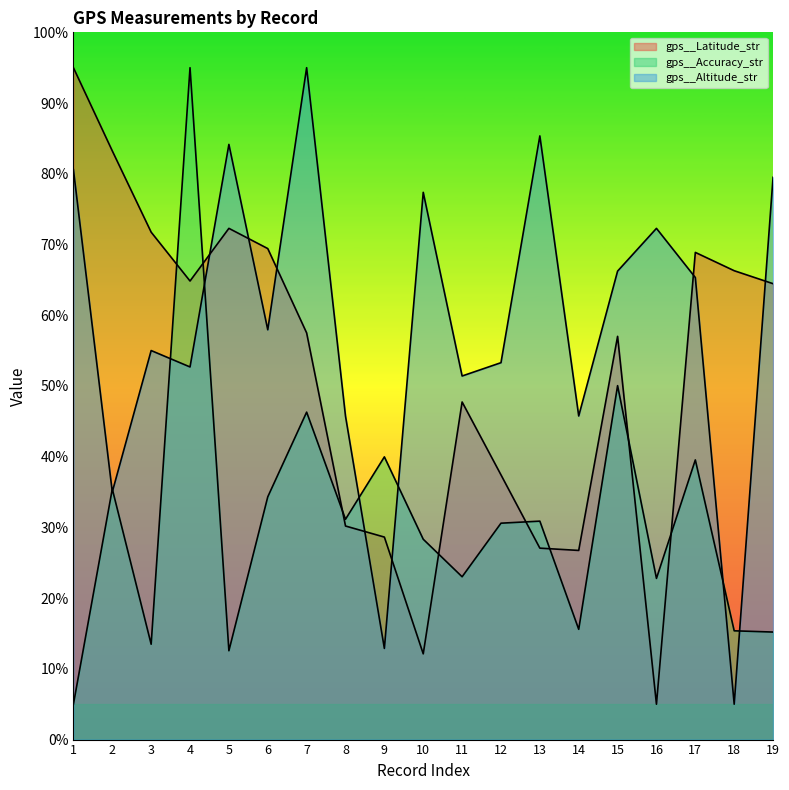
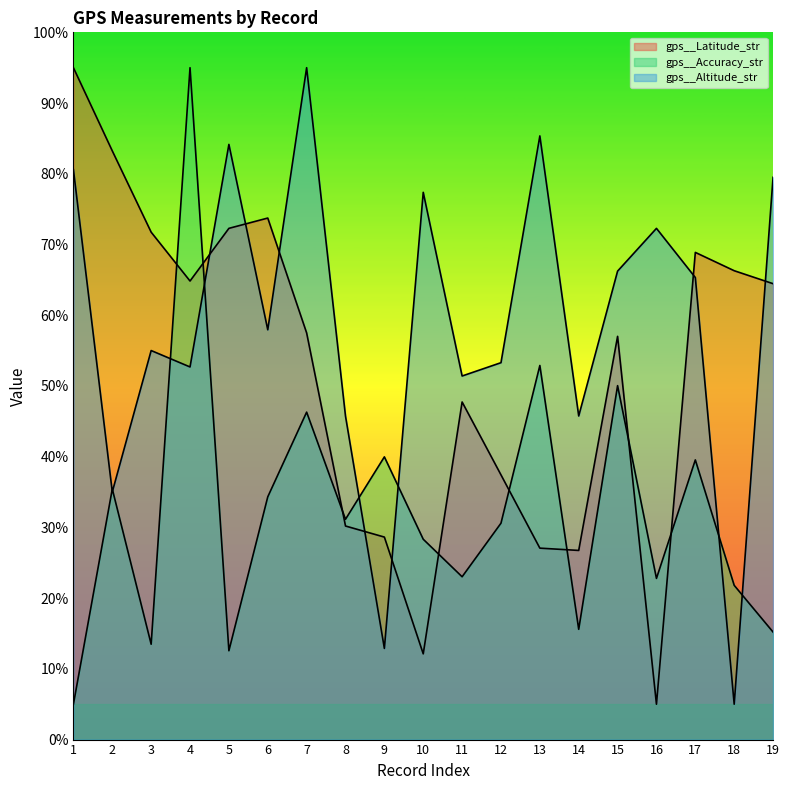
  {
    "gps__Latitude_str": {
      "1": "95%",
      "2": "83%",
      "3": "72%",
      "4": "65%",
      "5": "72%",
-     "6": "69%",
+     "6": "74%",
      "7": "57%",
      "8": "30%",
      "9": "29%",
      "10": "12%",
      "11": "48%",
      "12": "37%",
      "13": "27%",
      "14": "27%",
      "15": "57%",
      "17": "69%",
      "18": "66%",
      "19": "64%"
    },
    "gps__Accuracy_str": {
      "2": "35%",
      "3": "13%",
      "4": "95%",
      "5": "13%",
      "6": "34%",
      "7": "46%",
      "8": "31%",
      "9": "40%",
      "10": "28%",
      "11": "23%",
      "12": "31%",
-     "13": "31%",
+     "13": "53%",
      "14": "16%",
      "15": "50%",
      "16": "23%",
      "17": "40%",
-     "18": "15%",
+     "18": "22%",
      "19": "15%"
    },
    "gps__Altitude_str": {
      "1": "81%",
      "2": "35%",
      "3": "55%",
      "4": "53%",
      "5": "84%",
      "6": "58%",
      "7": "95%",
      "8": "46%",
      "9": "13%",
      "10": "77%",
      "11": "51%",
      "12": "53%",
      "13": "85%",
      "14": "46%",
      "15": "66%",
      "16": "72%",
      "17": "65%",
      "19": "80%"
    }
  }
